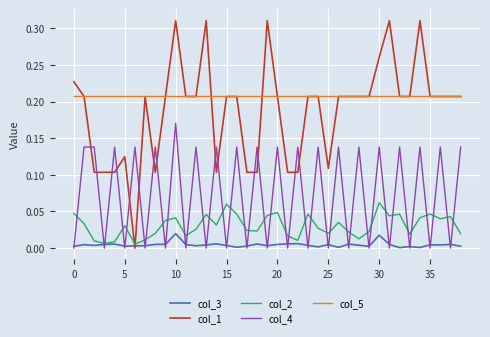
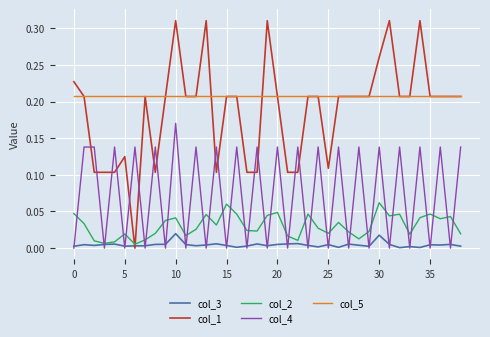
  {
    "col_3": {
      "10": 0.02,
      "15": 0.00,
      "20": 0.01,
      "25": 0.00,
      "30": 0.02,
      "35": 0.00
    },
    "col_1": {
      "0": 0.23,
      "5": 0.12,
      "10": 0.31,
      "25": 0.11,
      "30": 0.26
    },
    "col_2": {
      "0": 0.05,
-     "5": 0.03,
+     "5": 0.02,
      "10": 0.04,
      "15": 0.06,
      "20": 0.05,
      "25": 0.02,
      "30": 0.06,
      "35": 0.05
    },
    "col_4": {
      "10": 0.17,
      "15": 0.00,
      "20": 0.14,
      "25": 0.00,
      "30": 0.14,
      "35": 0.00
    },
    "col_5": {
      "0": 0.21,
      "5": 0.21,
      "10": 0.21,
      "25": 0.21,
      "30": 0.21
    }
  }
